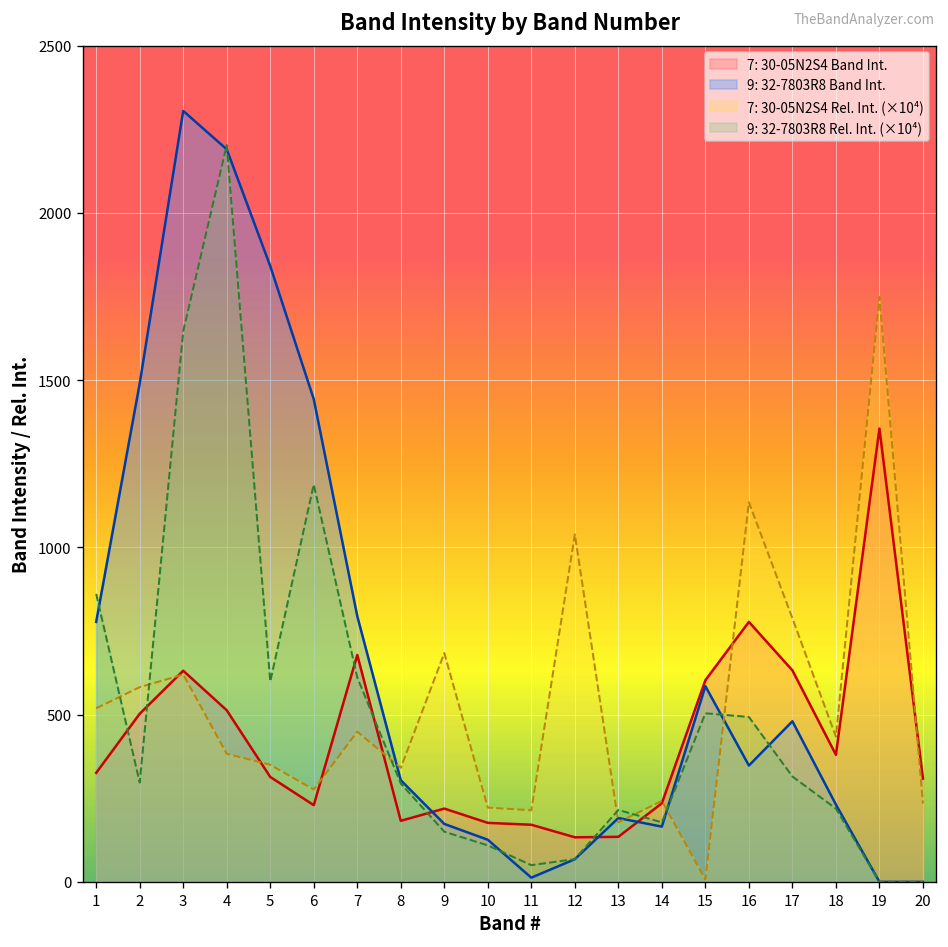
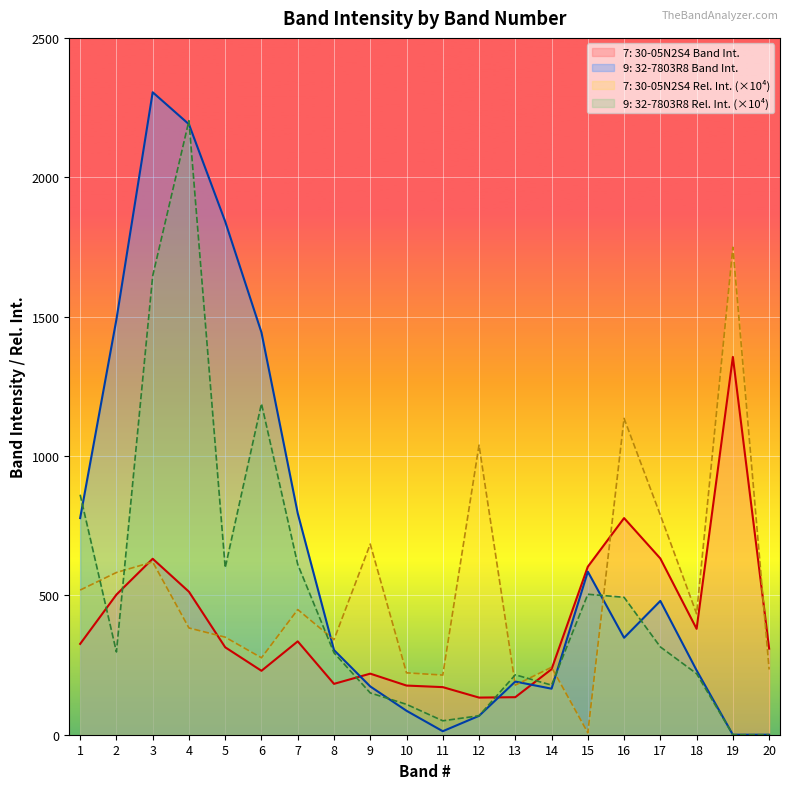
  {
    "7: 30-05N2S4 Band Int.": {
      "1": 330,
      "2": 500,
      "3": 630,
      "4": 510,
      "5": 310,
      "6": 230,
-     "7": 680,
+     "7": 330,
      "8": 180,
      "9": 220,
      "10": 180,
      "11": 170,
      "12": 130,
      "13": 130,
      "15": 600,
      "16": 780,
      "17": 630,
      "18": 380,
      "19": 1360,
      "20": 310
    },
    "9: 32-7803R8 Band Int.": {
      "1": 780,
      "2": 1490,
      "3": 2300,
      "4": 2190,
      "5": 1840,
      "6": 1440,
      "7": 790,
      "8": 300,
      "9": 170,
-     "10": 130,
+     "10": 90,
      "11": 10,
      "13": 190,
      "14": 170,
      "15": 590,
      "16": 350,
      "17": 480,
      "18": 230
    },
    "7: 30-05N2S4 Rel. Int. (×10⁴)": {
      "1": 520,
      "2": 580,
      "3": 620,
      "4": 380,
      "5": 350,
      "6": 280,
      "7": 450,
      "8": 340,
      "9": 680,
      "10": 220,
      "11": 210,
      "12": 1040,
      "13": 180,
      "15": 10,
      "16": 1140,
      "17": 790,
      "18": 430,
      "19": 1750,
      "20": 230
    },
    "9: 32-7803R8 Rel. Int. (×10⁴)": {
      "1": 860,
      "2": 300,
      "3": 1650,
      "4": 2200,
      "5": 600,
      "6": 1190,
      "7": 610,
      "8": 290,
      "9": 150,
      "10": 110,
      "11": 50,
      "13": 210,
      "14": 180,
      "15": 500,
      "16": 490,
      "17": 320,
      "18": 220
    }
  }
